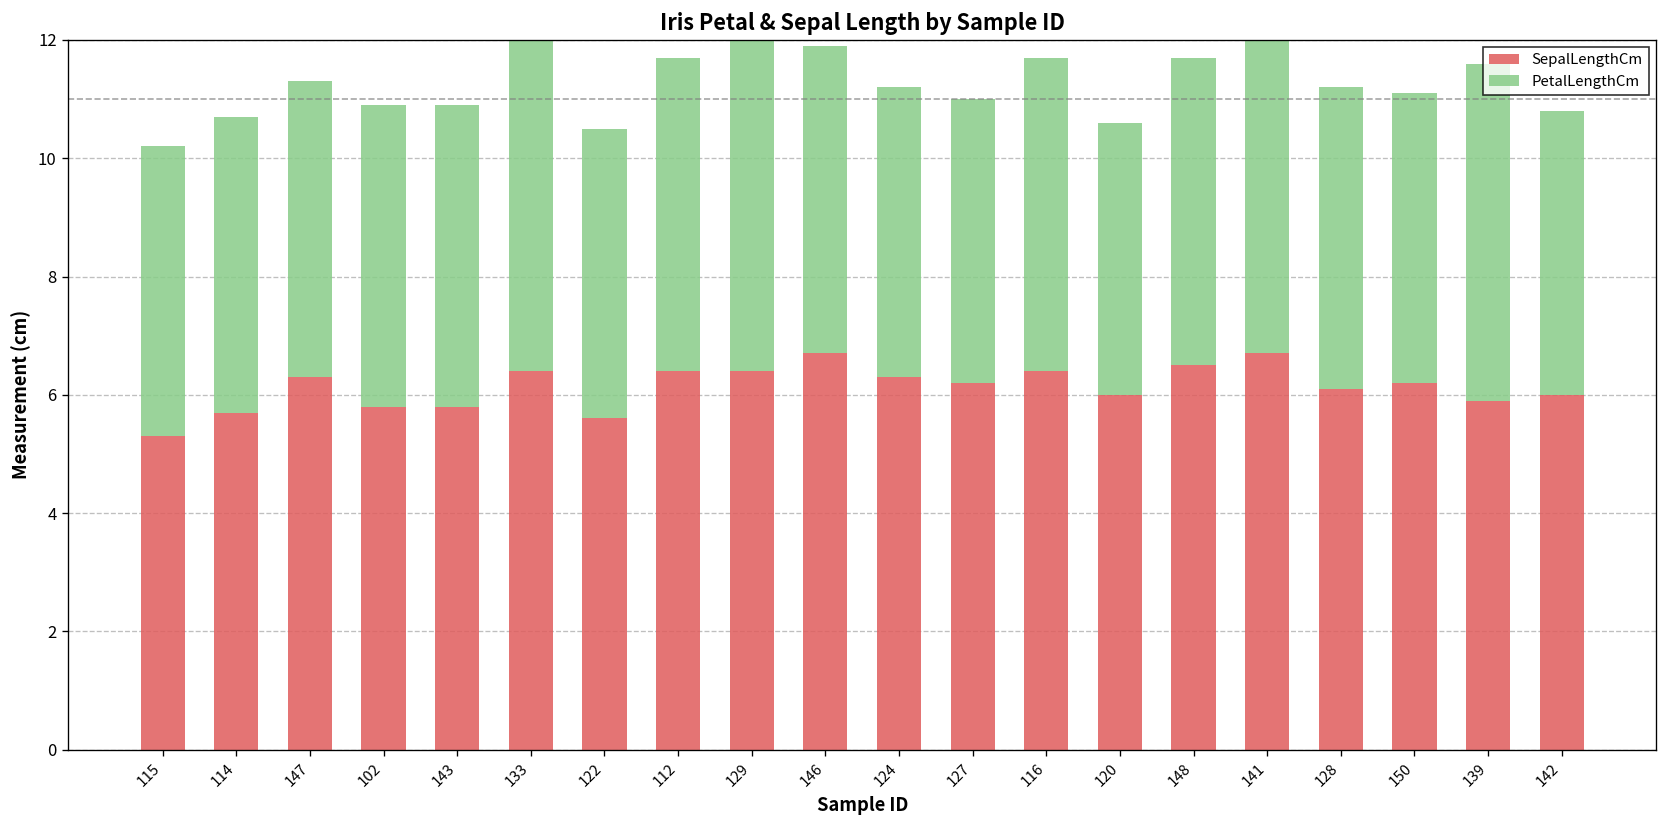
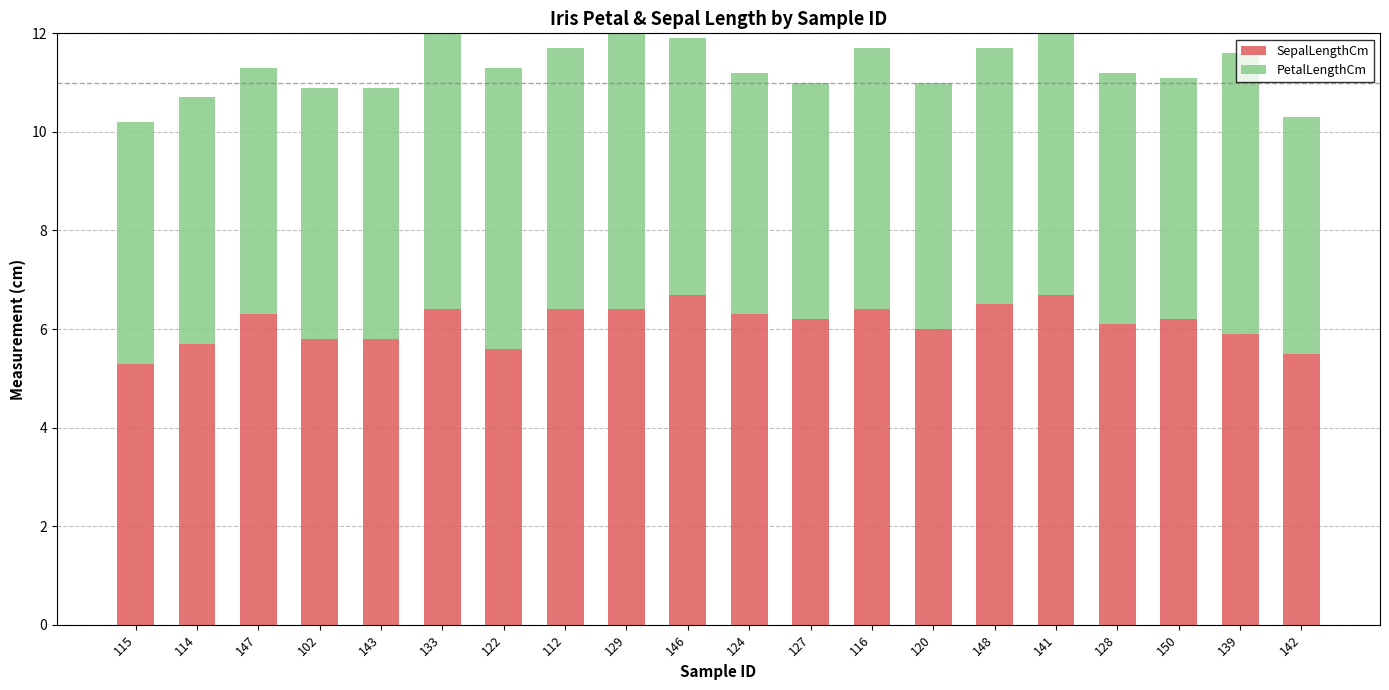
  {
    "SepalLengthCm": {
      "115": 5.3,
      "114": 5.7,
      "147": 6.3,
      "102": 5.8,
      "143": 5.8,
      "133": 6.4,
      "122": 5.6,
      "112": 6.4,
      "129": 6.4,
      "146": 6.7,
      "124": 6.3,
      "127": 6.2,
      "116": 6.4,
      "120": 6.0,
      "148": 6.5,
      "141": 6.7,
      "128": 6.1,
      "150": 6.2,
      "139": 5.9,
-     "142": 6.0
+     "142": 5.5
    },
    "PetalLengthCm": {
      "115": 4.9,
      "114": 5.0,
      "147": 5.0,
      "102": 5.1,
      "143": 5.1,
      "133": 5.6,
-     "122": 4.9,
+     "122": 5.7,
      "112": 5.3,
      "129": 5.6,
      "146": 5.2,
      "124": 4.9,
      "127": 4.8,
      "116": 5.3,
-     "120": 4.6,
+     "120": 5.0,
      "148": 5.2,
      "128": 5.1,
      "150": 4.9,
      "142": 4.8
    }
  }
